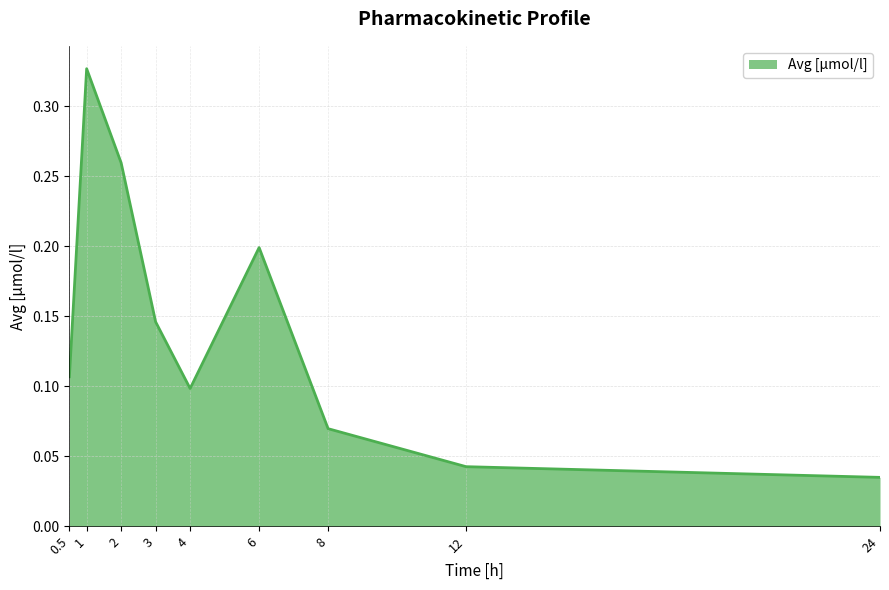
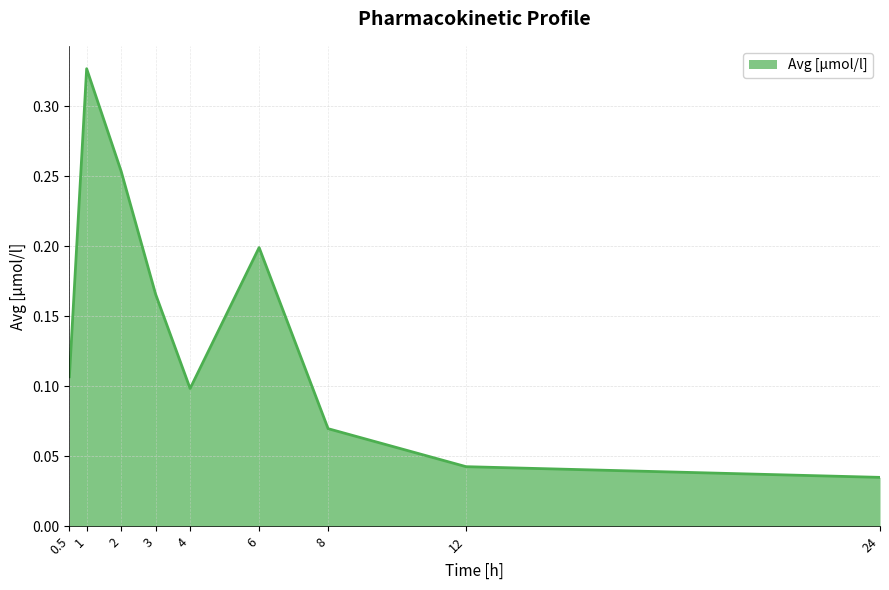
  {
    "0.5": 0.107,
    "1": 0.327,
-   "2": 0.260,
-   "3": 0.146,
+   "2": 0.254,
+   "3": 0.166,
    "4": 0.098,
    "6": 0.199,
    "8": 0.070,
    "12": 0.043,
    "24": 0.035
  }
